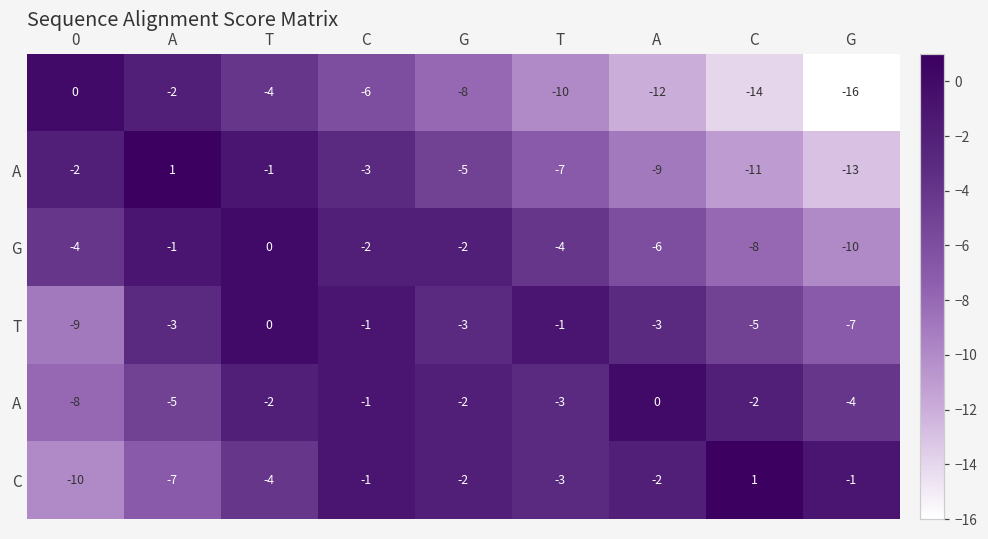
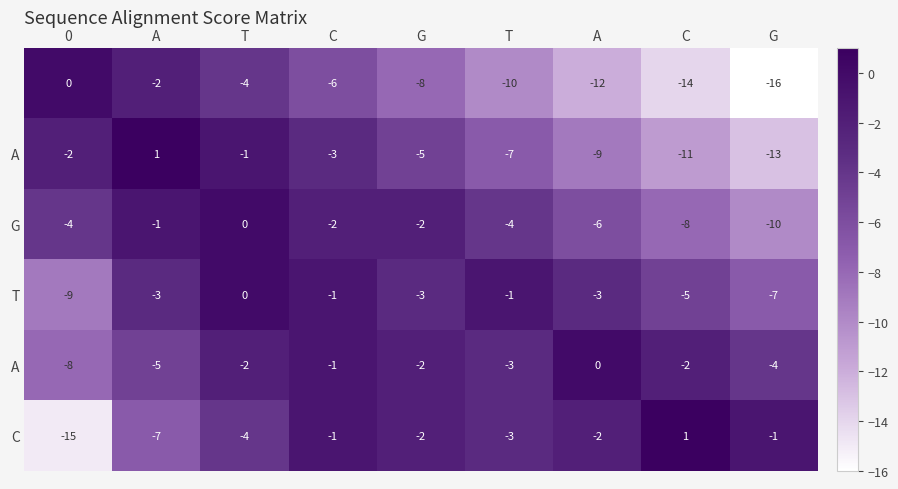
  {
    "G": {
      "0": -4
    },
    "T": {
      "0": -9
    },
    "C": {
-     "0": -10
+     "0": -15
    }
  }
